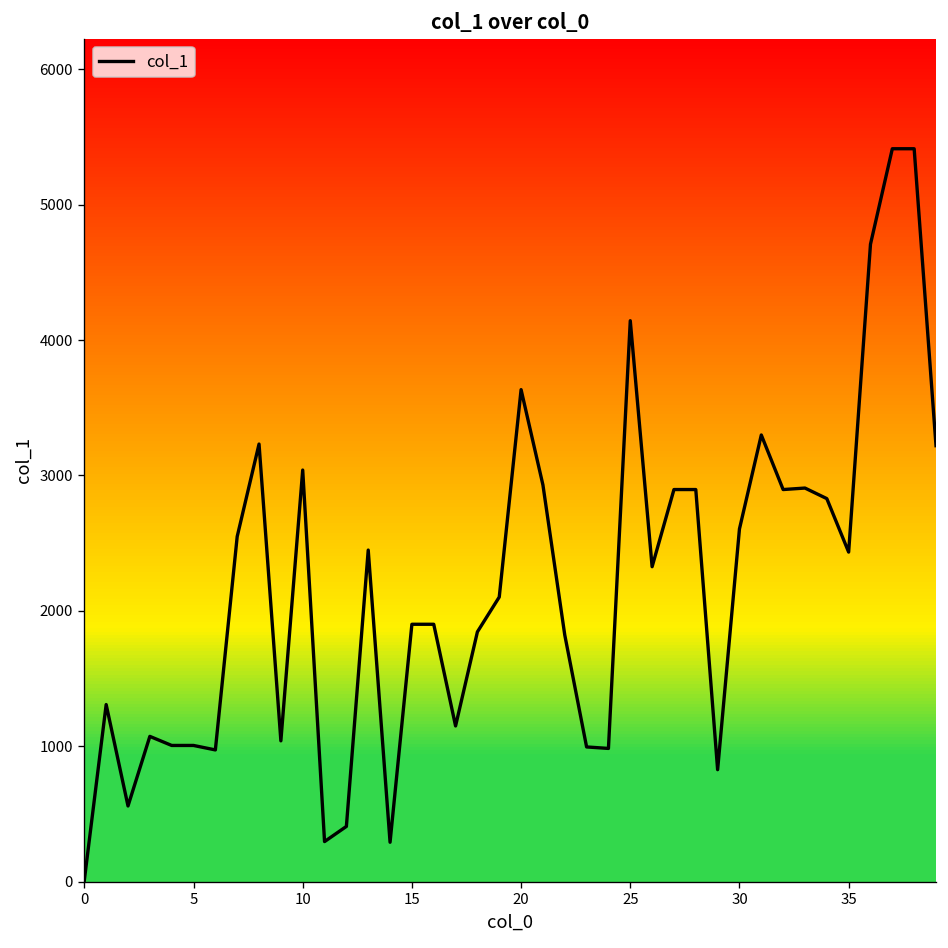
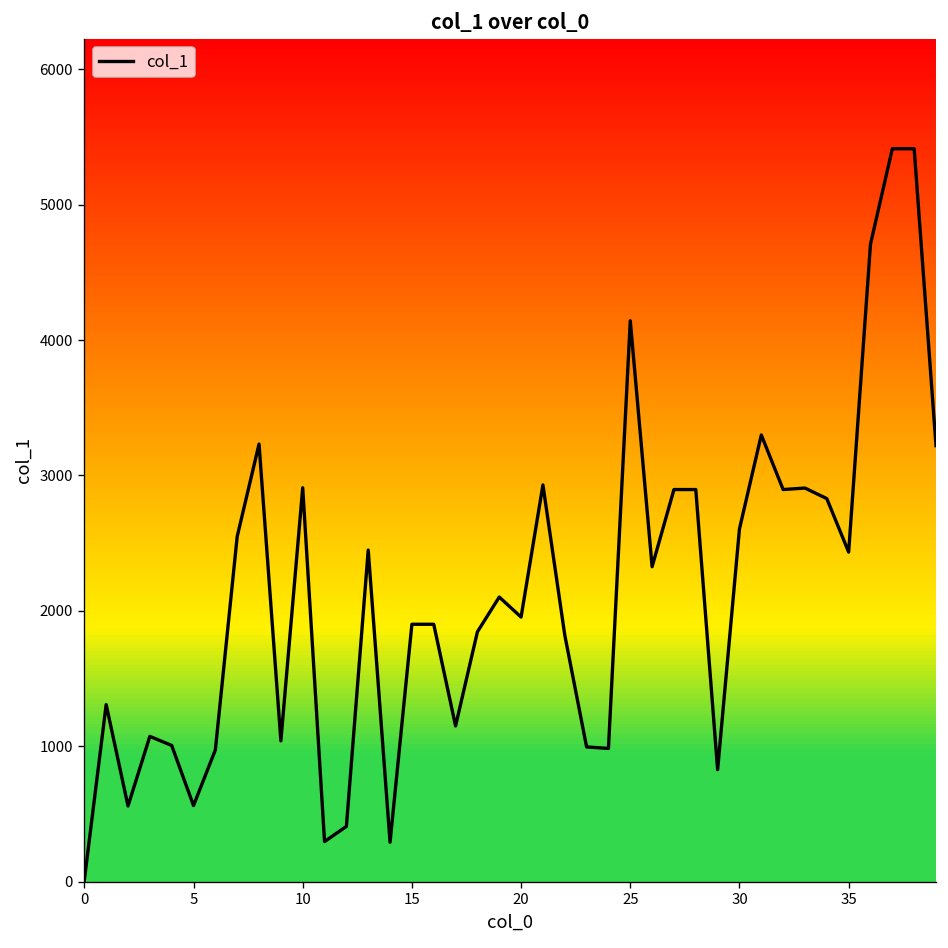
  {
    "0": 10,
-   "5": 1010,
-   "10": 3040,
+   "5": 560,
+   "10": 2910,
    "15": 1900,
-   "20": 3630,
+   "20": 1950,
    "25": 4140,
    "30": 2610,
    "35": 2430
  }
